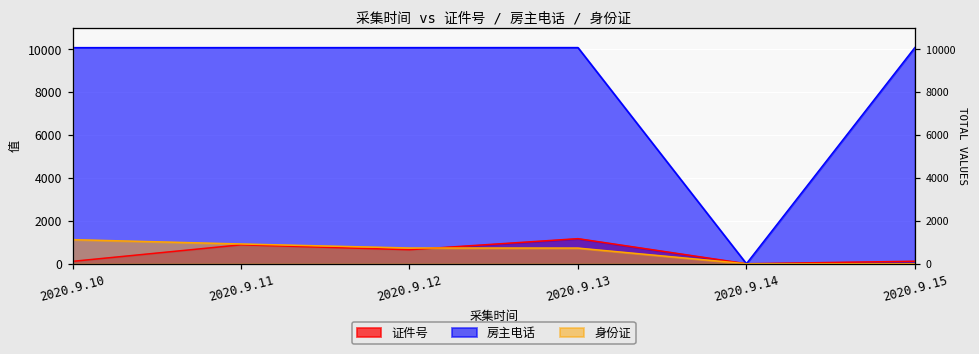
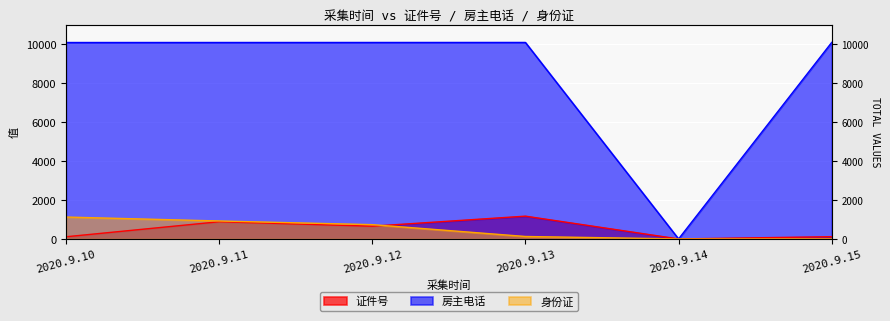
  {
    "证件号": {
      "2020.9.10": 100,
      "2020.9.13": 1200
    },
    "房主电话": {
      "2020.9.10": 10100,
      "2020.9.11": 10100,
      "2020.9.12": 10100,
      "2020.9.13": 10100,
      "2020.9.15": 10100
    },
    "身份证": {
      "2020.9.10": 1100,
-     "2020.9.13": 700
+     "2020.9.13": 100
    }
  }
